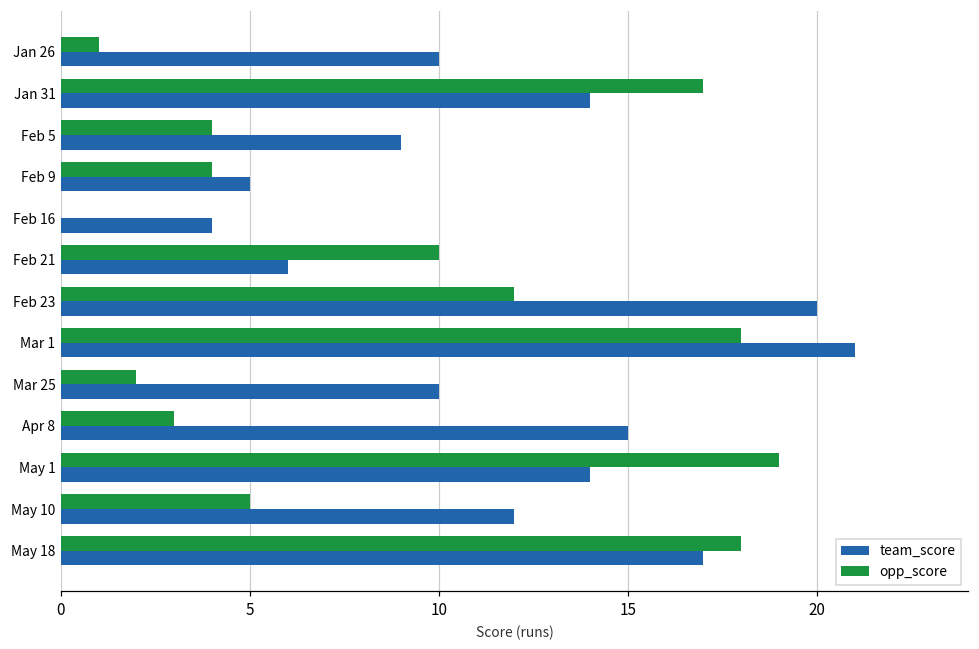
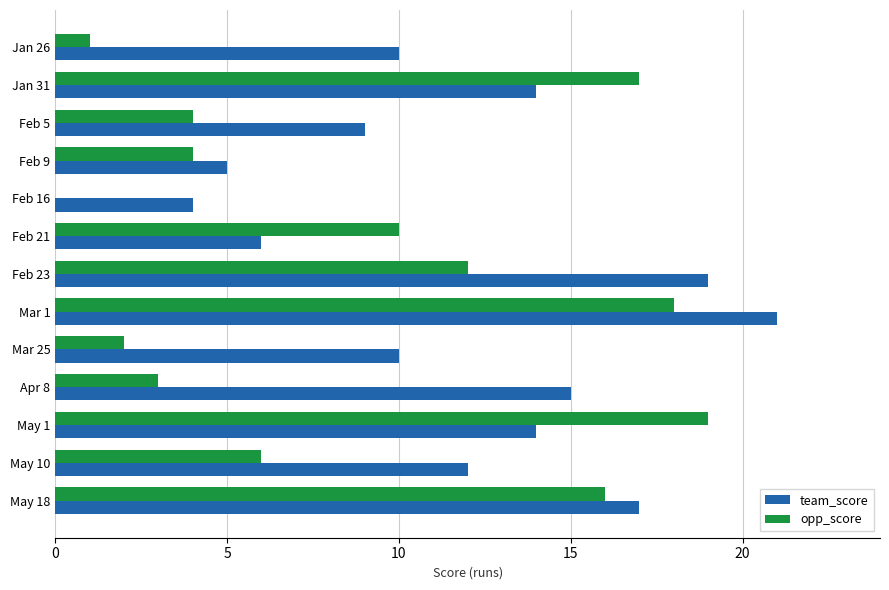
  {
    "team_score": {
      "Jan 26": 10,
      "Jan 31": 14,
      "Feb 5": 9,
      "Feb 9": 5,
      "Feb 16": 4,
      "Feb 21": 6,
-     "Feb 23": 20,
+     "Feb 23": 19,
      "Mar 1": 21,
      "Mar 25": 10,
      "Apr 8": 15,
      "May 1": 14,
      "May 10": 12,
      "May 18": 17
    },
    "opp_score": {
      "Jan 26": 1,
      "Jan 31": 17,
      "Feb 5": 4,
      "Feb 9": 4,
      "Feb 16": 0,
      "Feb 21": 10,
      "Feb 23": 12,
      "Mar 1": 18,
      "Mar 25": 2,
      "Apr 8": 3,
      "May 1": 19,
-     "May 10": 5,
-     "May 18": 18
+     "May 10": 6,
+     "May 18": 16
    }
  }
